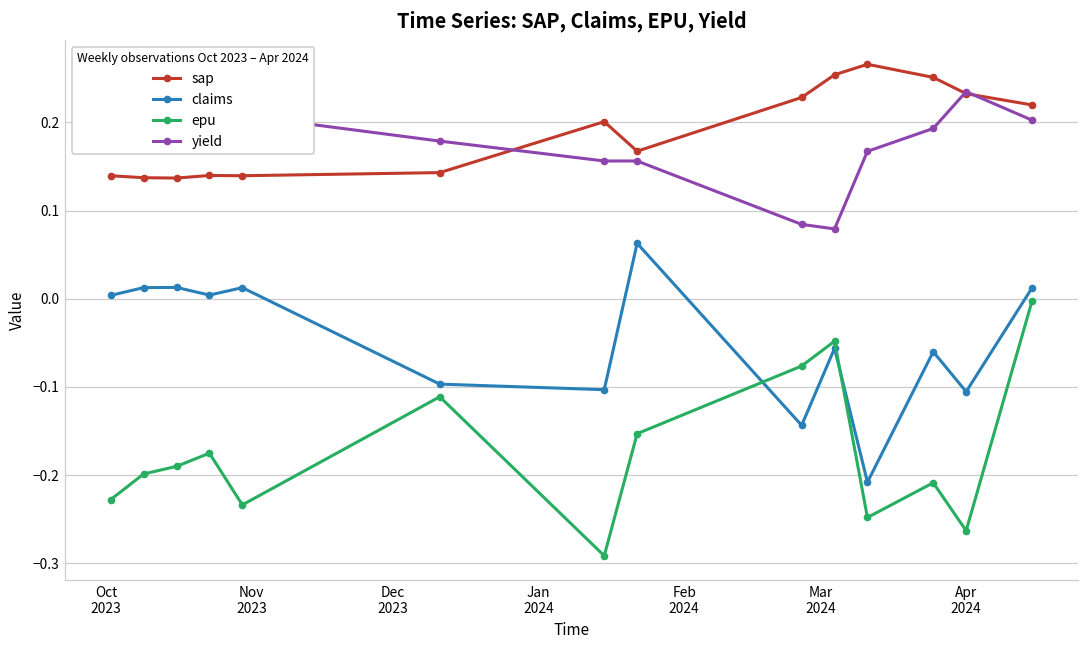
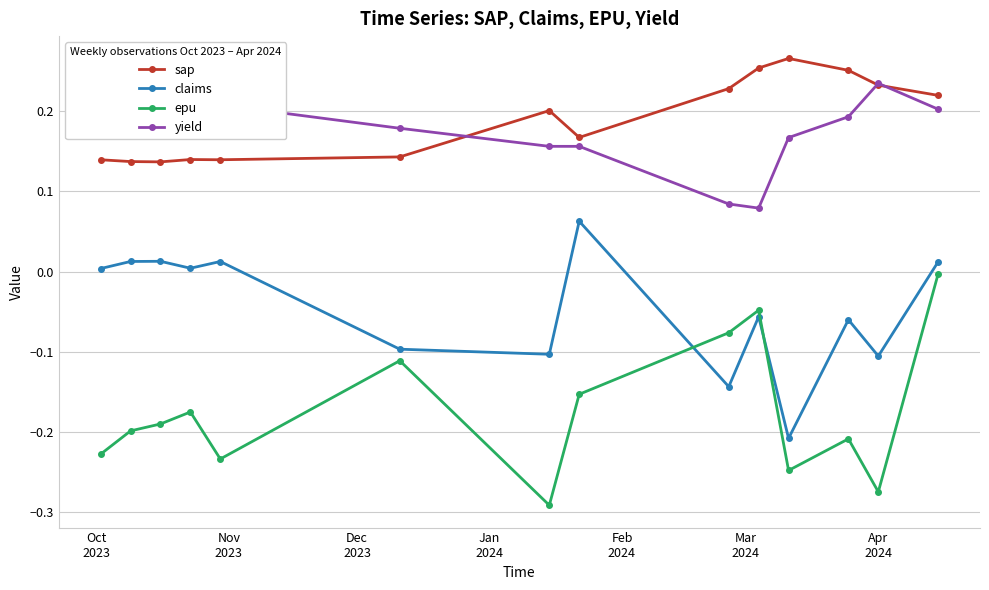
  {
    "claims": {
      "Apr 2024": -0.11
    },
    "epu": {
-     "Apr 2024": -0.26
+     "Apr 2024": -0.27
    }
  }
